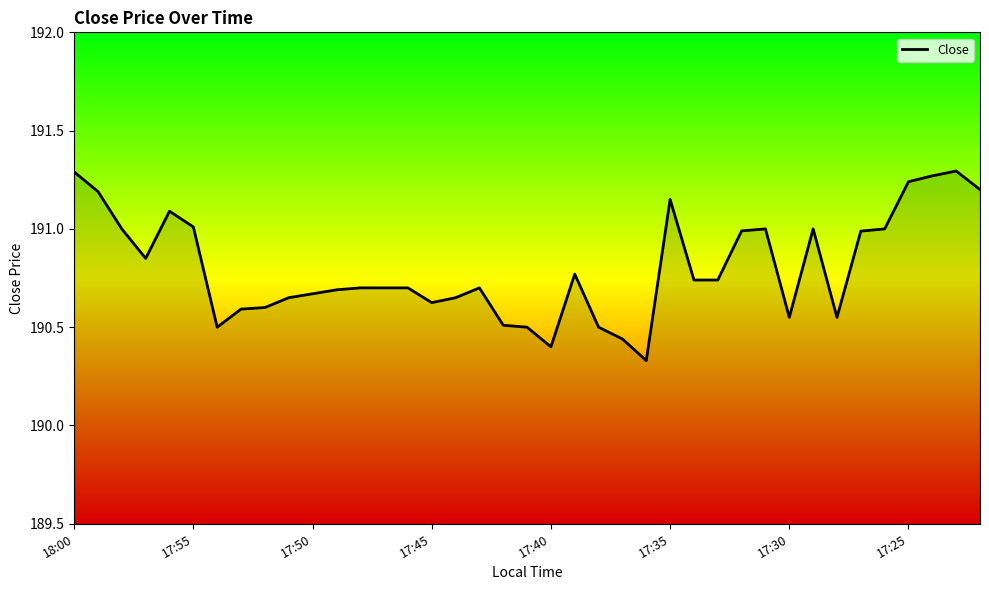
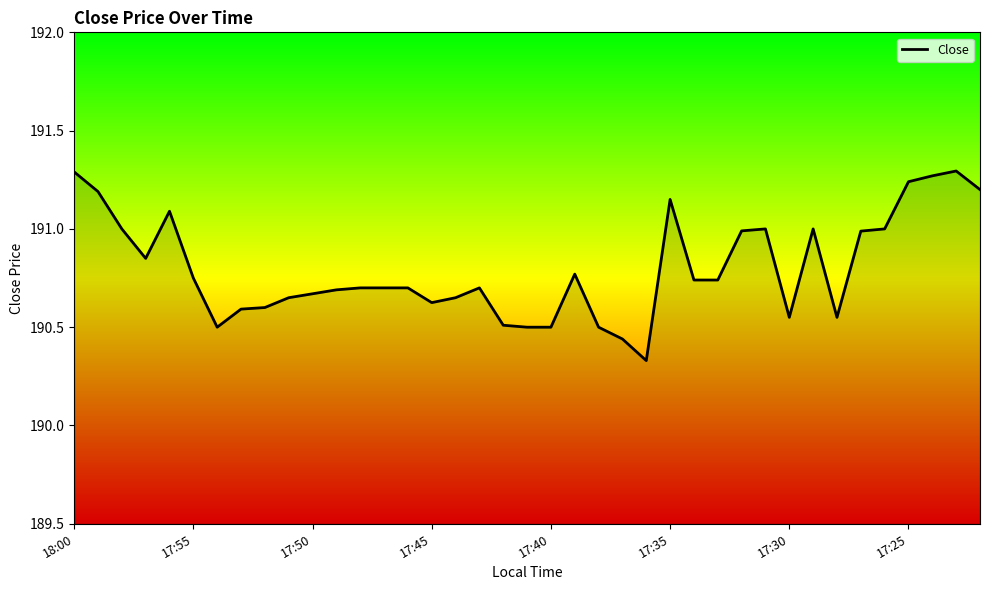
  {
    "18:00": 191.29,
-   "17:55": 191.01,
+   "17:55": 190.75,
    "17:50": 190.67,
    "17:45": 190.63,
-   "17:40": 190.4,
+   "17:40": 190.5,
    "17:35": 191.15,
    "17:30": 190.55,
    "17:25": 191.24
  }
